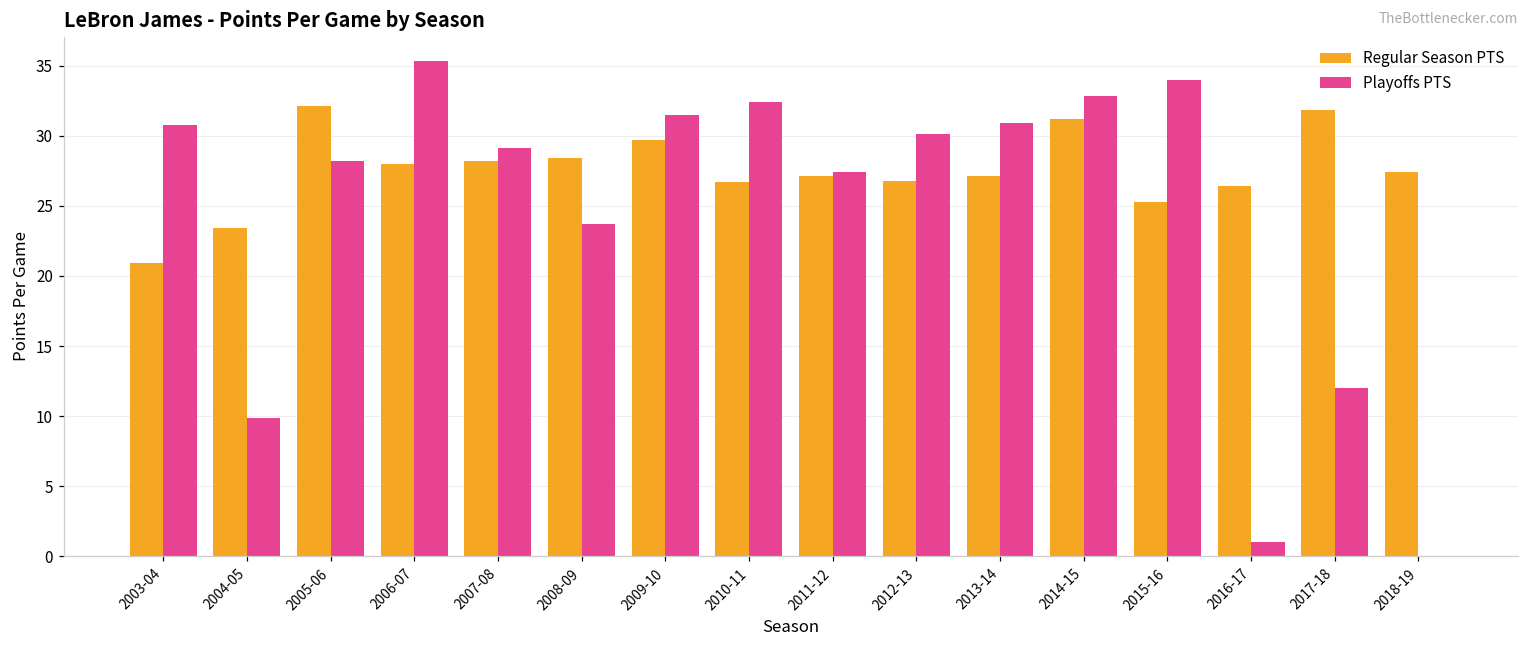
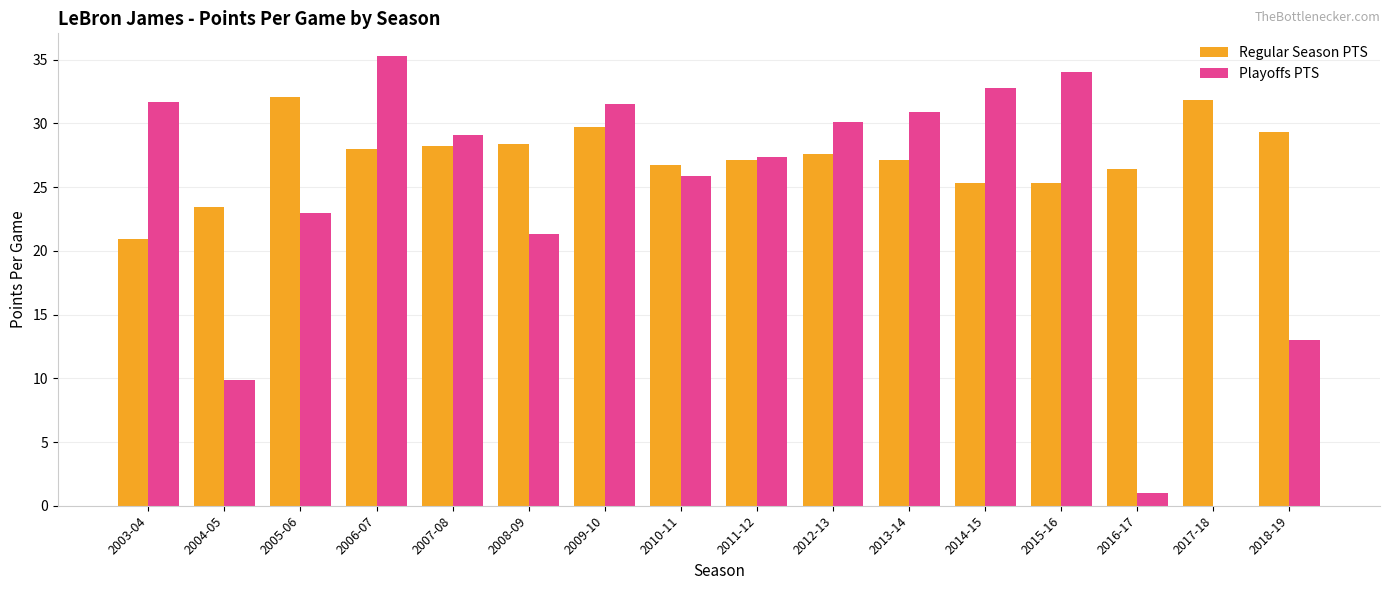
  {
    "Regular Season PTS": {
      "2003-04": 20.9,
      "2004-05": 23.4,
      "2005-06": 32.1,
      "2006-07": 28.0,
      "2007-08": 28.2,
      "2008-09": 28.4,
      "2009-10": 29.7,
      "2010-11": 26.7,
      "2011-12": 27.1,
-     "2012-13": 26.8,
+     "2012-13": 27.6,
      "2013-14": 27.1,
-     "2014-15": 31.2,
+     "2014-15": 25.3,
      "2015-16": 25.3,
      "2016-17": 26.4,
      "2017-18": 31.8,
-     "2018-19": 27.4
+     "2018-19": 29.3
    },
    "Playoffs PTS": {
-     "2003-04": 30.8,
+     "2003-04": 31.7,
      "2004-05": 9.9,
-     "2005-06": 28.2,
+     "2005-06": 23.0,
      "2006-07": 35.3,
      "2007-08": 29.1,
-     "2008-09": 23.7,
+     "2008-09": 21.3,
      "2009-10": 31.5,
-     "2010-11": 32.4,
+     "2010-11": 25.9,
      "2011-12": 27.4,
      "2012-13": 30.1,
      "2013-14": 30.9,
      "2014-15": 32.8,
      "2015-16": 34.0,
      "2016-17": 1.0,
-     "2017-18": 12,
-     "2018-19": 0
+     "2017-18": 0,
+     "2018-19": 13
    }
  }
